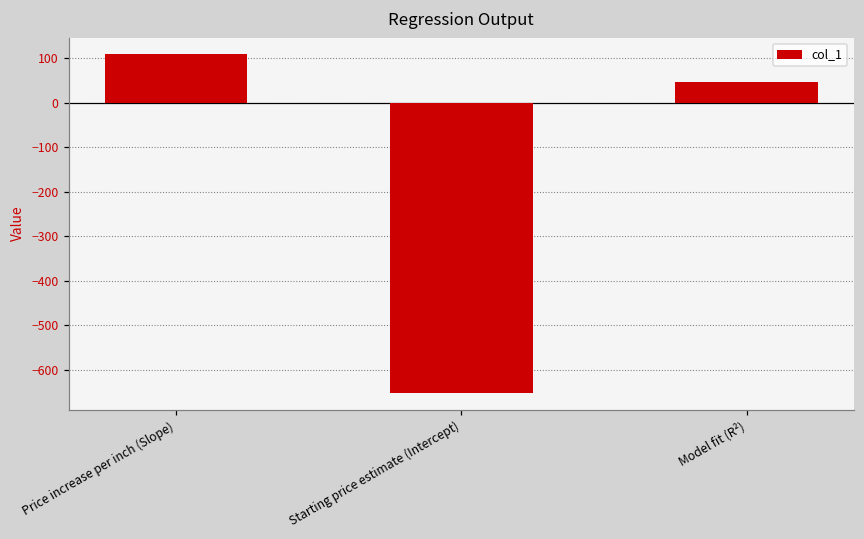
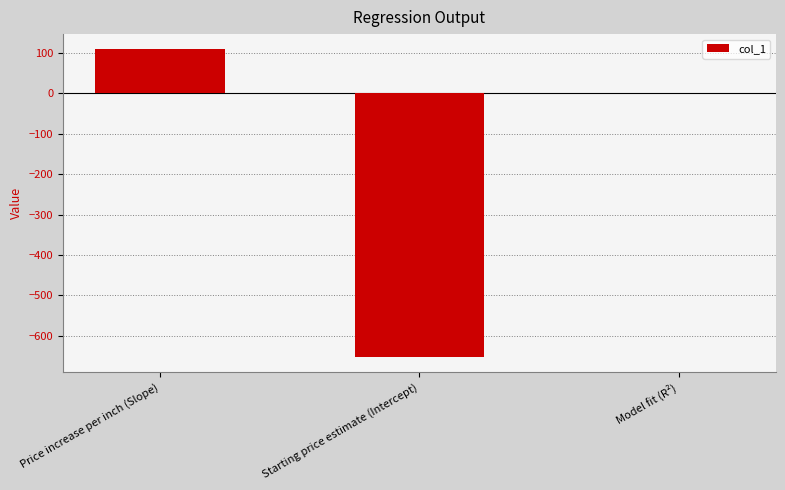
  {
    "Price increase per inch (Slope)": 110,
    "Starting price estimate (Intercept)": -650,
-   "Model fit (R²)": 50
+   "Model fit (R²)": 0
  }
